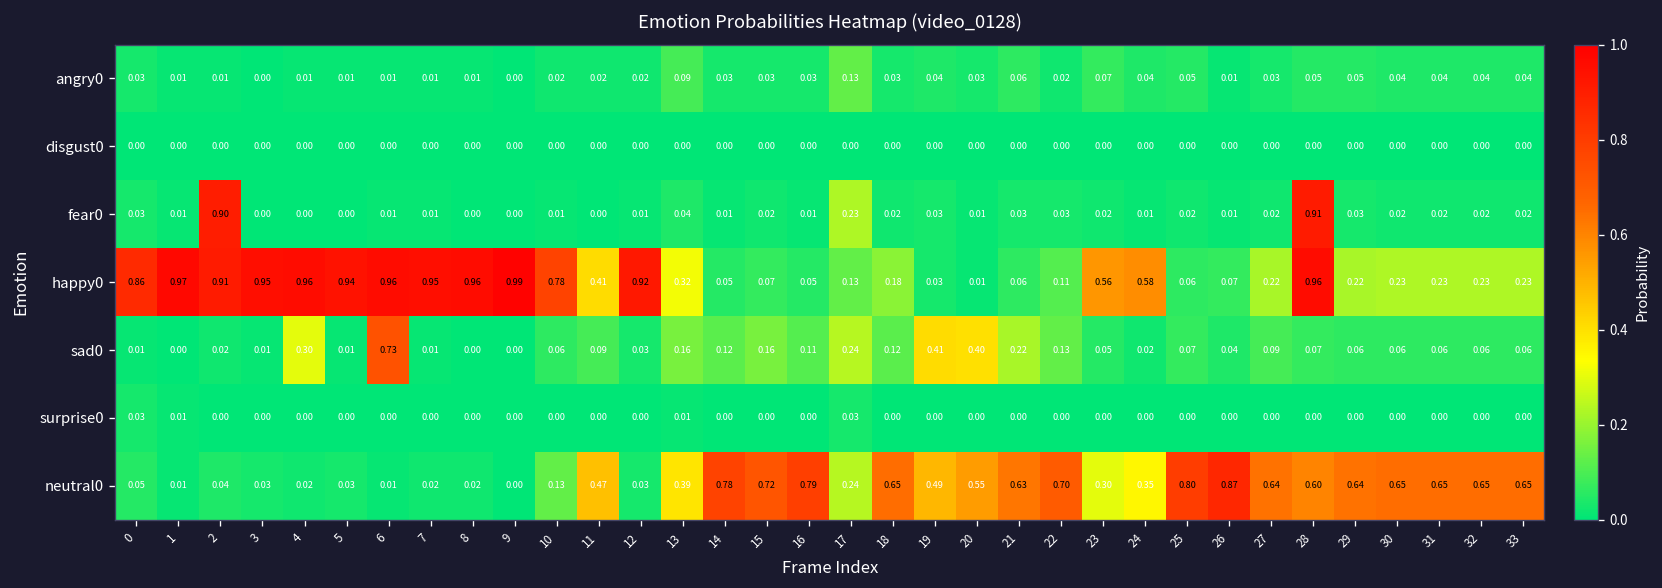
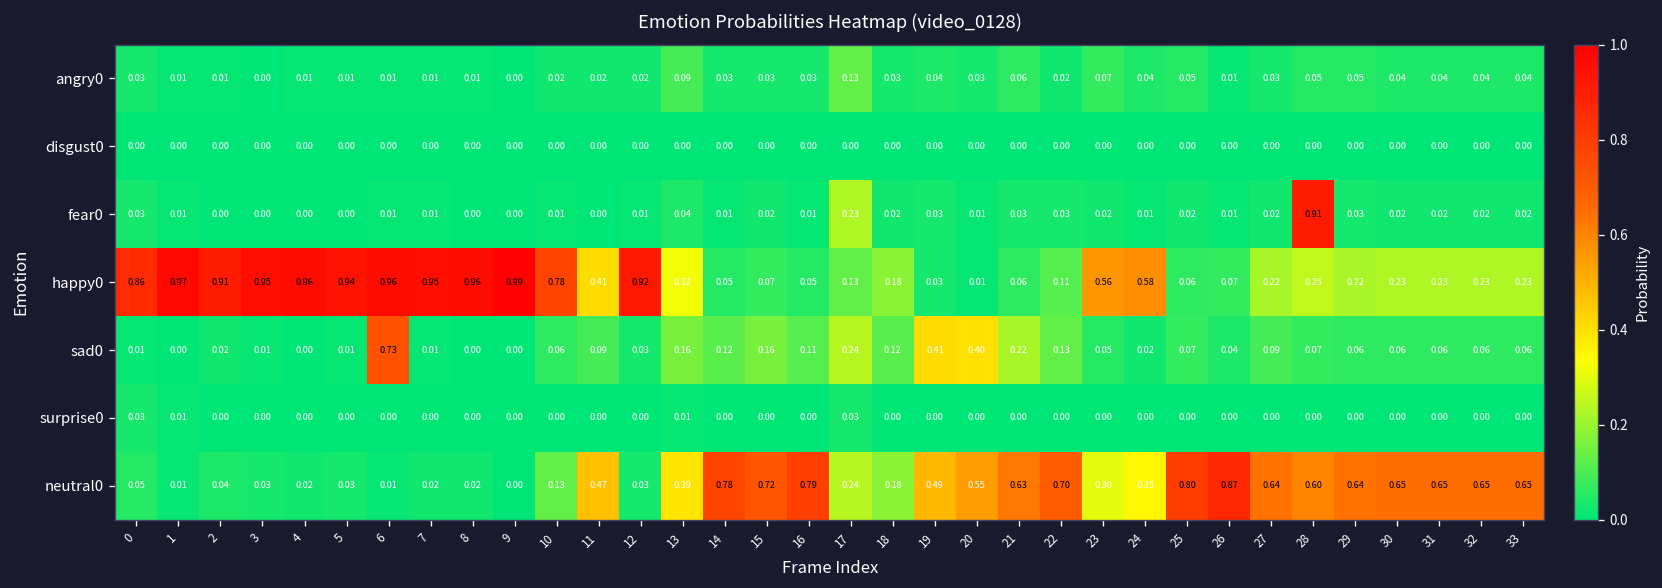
  {
    "fear0": {
      "0": 0.03,
      "1": 0.01,
-     "2": 0.90,
+     "2": 0.00,
      "3": 0.00,
      "4": 0.00,
      "5": 0.00,
      "6": 0.01,
      "7": 0.01,
      "8": 0.00,
      "9": 0.00,
      "10": 0.01,
      "11": 0.00,
      "12": 0.01,
      "13": 0.04,
      "14": 0.01,
      "15": 0.02,
      "16": 0.01,
      "17": 0.23,
      "18": 0.02,
      "19": 0.03,
      "20": 0.01,
      "21": 0.03,
      "22": 0.03,
      "23": 0.02,
      "24": 0.01,
      "25": 0.02,
      "26": 0.01,
      "27": 0.02,
      "28": 0.91,
      "29": 0.03,
      "30": 0.02,
      "31": 0.02,
      "32": 0.02,
      "33": 0.02
    },
    "happy0": {
      "0": 0.86,
      "1": 0.97,
      "2": 0.91,
      "3": 0.95,
      "4": 0.96,
      "5": 0.94,
      "6": 0.96,
      "7": 0.95,
      "8": 0.96,
      "9": 0.99,
      "10": 0.78,
      "11": 0.41,
      "12": 0.92,
      "13": 0.32,
      "14": 0.05,
      "15": 0.07,
      "16": 0.05,
      "17": 0.13,
      "18": 0.18,
      "19": 0.03,
      "20": 0.01,
      "21": 0.06,
      "22": 0.11,
      "23": 0.56,
      "24": 0.58,
      "25": 0.06,
      "26": 0.07,
      "27": 0.22,
-     "28": 0.96,
+     "28": 0.25,
      "29": 0.22,
      "30": 0.23,
      "31": 0.23,
      "32": 0.23,
      "33": 0.23
    },
    "sad0": {
      "0": 0.01,
      "1": 0.00,
      "2": 0.02,
      "3": 0.01,
-     "4": 0.30,
+     "4": 0.00,
      "5": 0.01,
      "6": 0.73,
      "7": 0.01,
      "8": 0.00,
      "9": 0.00,
      "10": 0.06,
      "11": 0.09,
      "12": 0.03,
      "13": 0.16,
      "14": 0.12,
      "15": 0.16,
      "16": 0.11,
      "17": 0.24,
      "18": 0.12,
      "19": 0.41,
      "20": 0.40,
      "21": 0.22,
      "22": 0.13,
      "23": 0.05,
      "24": 0.02,
      "25": 0.07,
      "26": 0.04,
      "27": 0.09,
      "28": 0.07,
      "29": 0.06,
      "30": 0.06,
      "31": 0.06,
      "32": 0.06,
      "33": 0.06
    },
    "neutral0": {
      "0": 0.05,
      "1": 0.01,
      "2": 0.04,
      "3": 0.03,
      "4": 0.02,
      "5": 0.03,
      "6": 0.01,
      "7": 0.02,
      "8": 0.02,
      "9": 0.00,
      "10": 0.13,
      "11": 0.47,
      "12": 0.03,
      "13": 0.39,
      "14": 0.78,
      "15": 0.72,
      "16": 0.79,
      "17": 0.24,
-     "18": 0.65,
+     "18": 0.18,
      "19": 0.49,
      "20": 0.55,
      "21": 0.63,
      "22": 0.70,
      "23": 0.30,
      "24": 0.35,
      "25": 0.80,
      "26": 0.87,
      "27": 0.64,
      "28": 0.60,
      "29": 0.64,
      "30": 0.65,
      "31": 0.65,
      "32": 0.65,
      "33": 0.65
    }
  }
